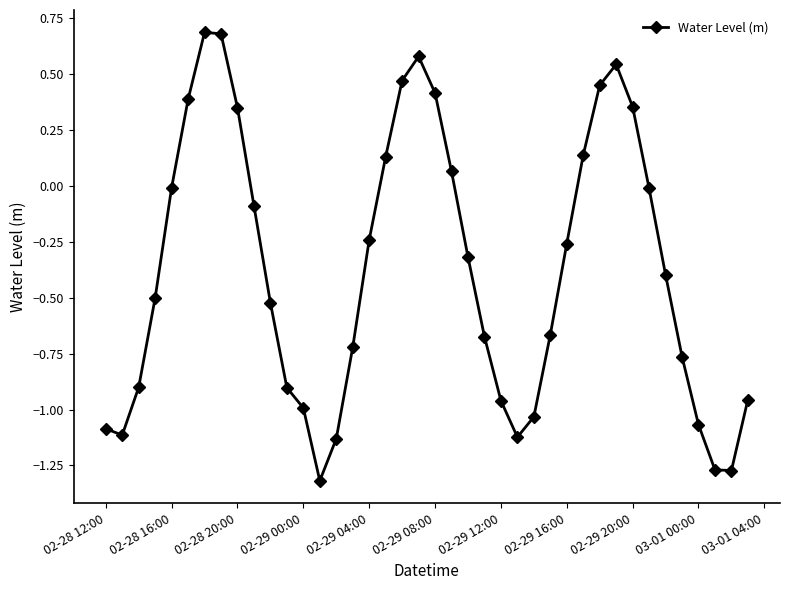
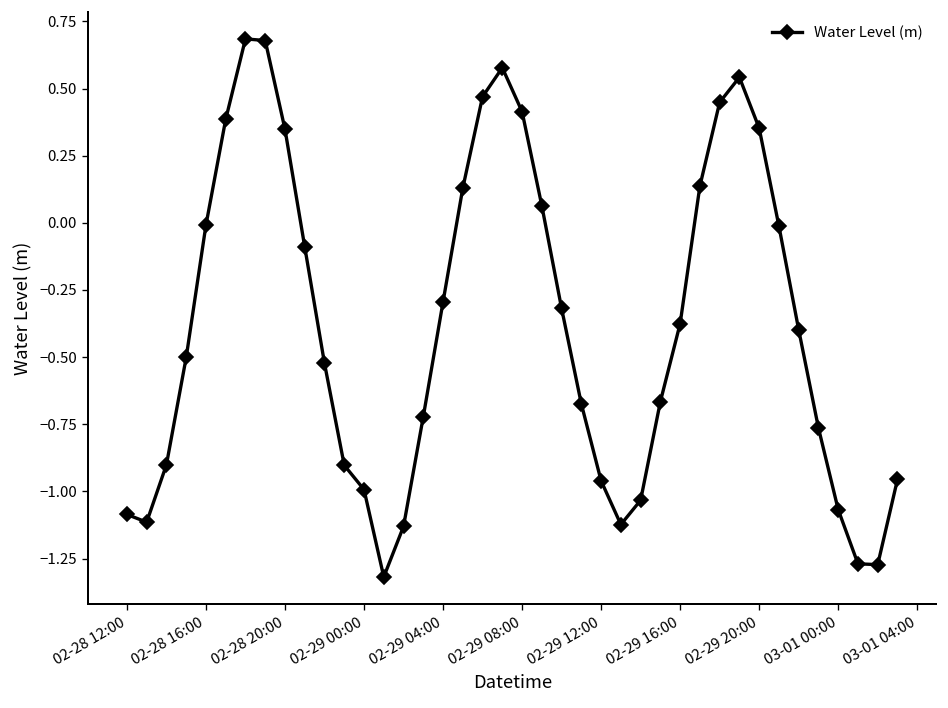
  {
    "02-28 12:00": -1.09,
    "02-28 16:00": -0.01,
    "02-28 20:00": 0.35,
    "02-29 00:00": -0.99,
-   "02-29 04:00": -0.24,
+   "02-29 04:00": -0.29,
    "02-29 08:00": 0.41,
    "02-29 12:00": -0.96,
-   "02-29 16:00": -0.26,
+   "02-29 16:00": -0.38,
    "02-29 20:00": 0.35,
    "03-01 00:00": -1.07
  }
